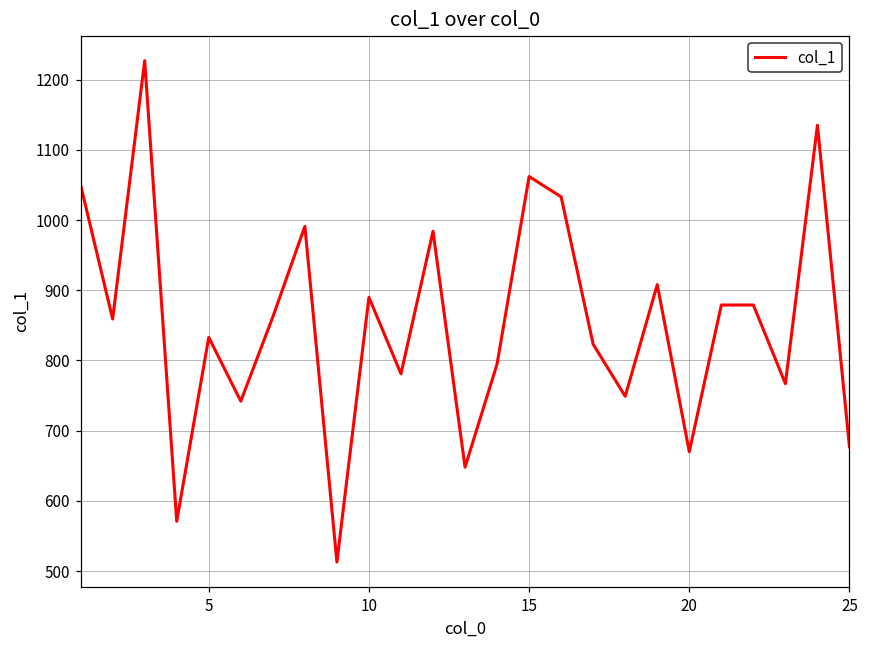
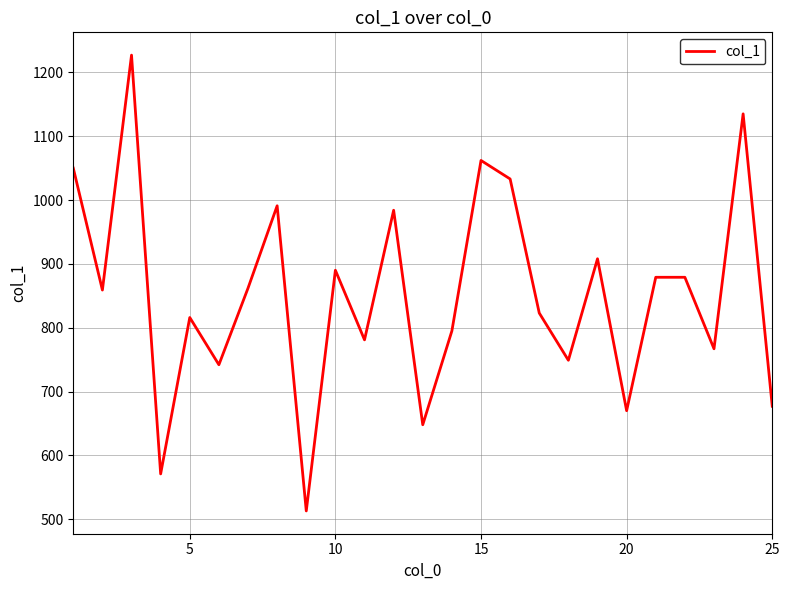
  {
-   "5": 830,
+   "5": 820,
    "10": 890,
    "15": 1060,
    "20": 670,
    "25": 680
  }
